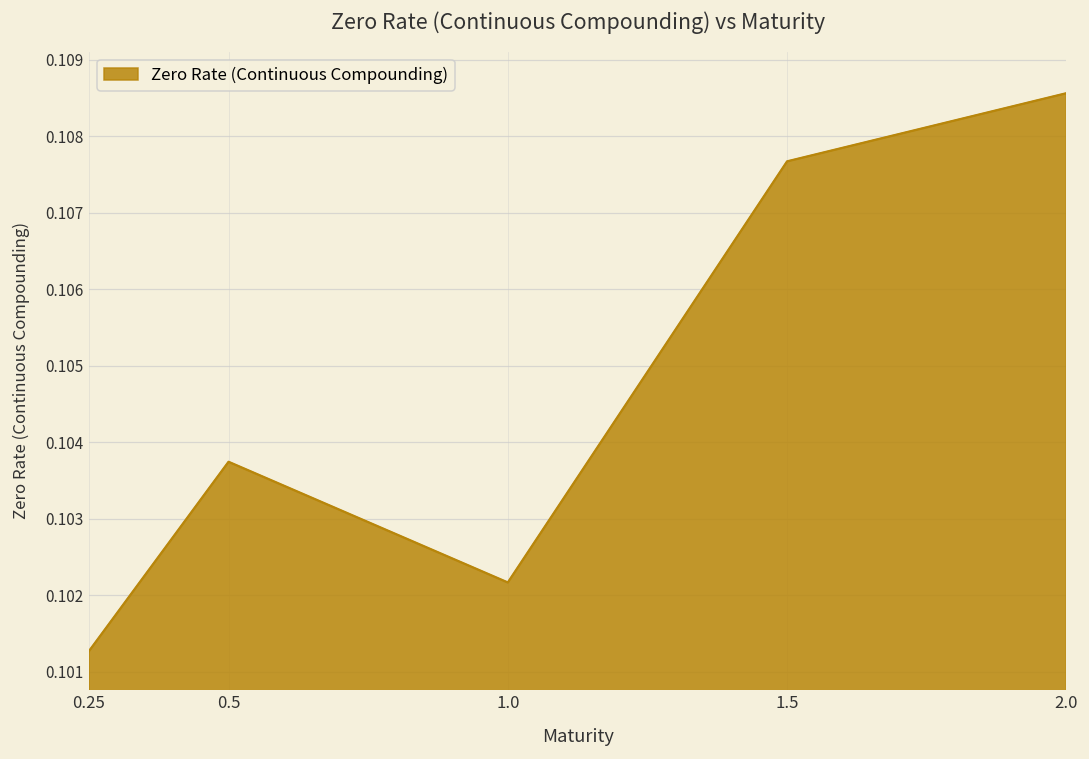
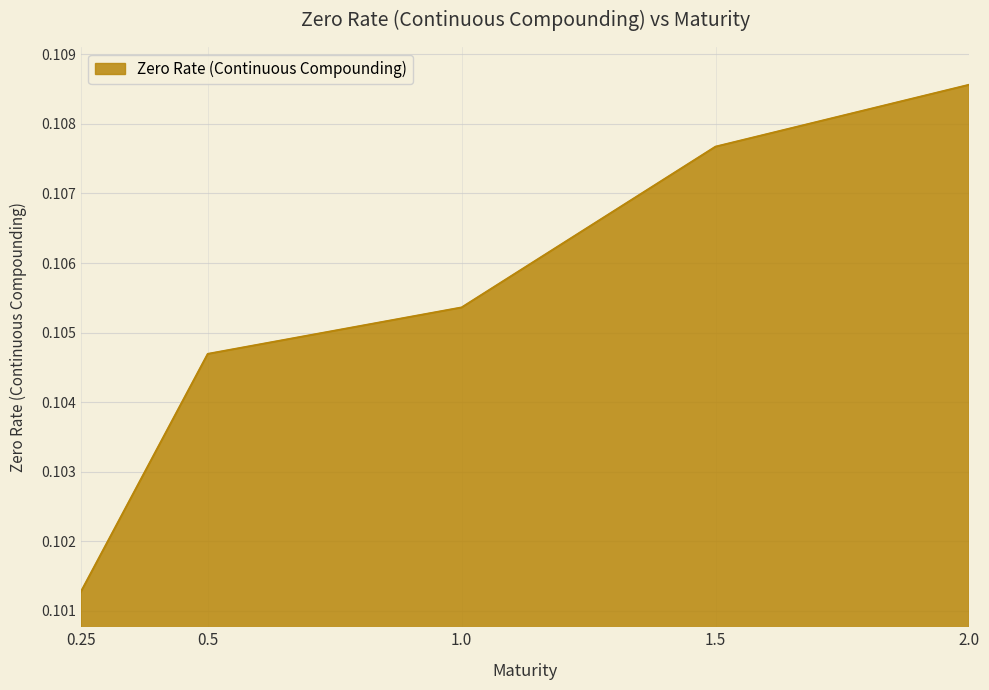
  {
    "0.25": 0.1013,
-   "0.5": 0.1037,
-   "1.0": 0.1022,
+   "0.5": 0.1047,
+   "1.0": 0.1054,
    "1.5": 0.1077,
    "2.0": 0.1086
  }
